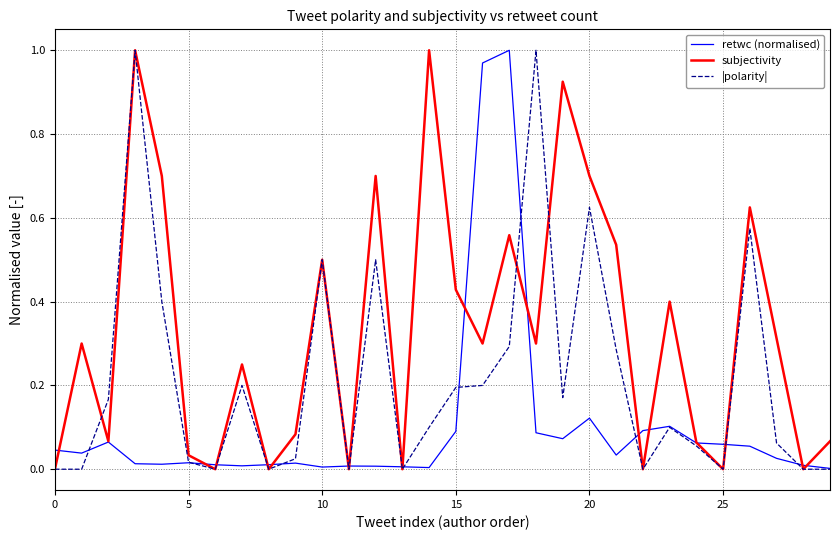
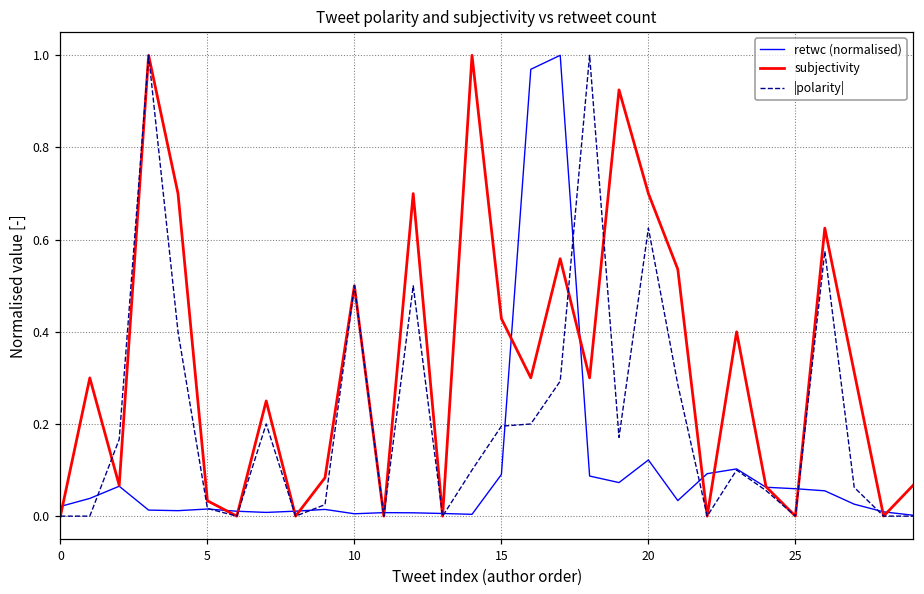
  {
    "retwc (normalised)": {
-     "0": 0.05,
+     "0": 0.02,
      "10": 0.01,
      "15": 0.09,
      "20": 0.12,
      "25": 0.06
    },
    "subjectivity": {
      "5": 0.03,
      "15": 0.43,
      "20": 0.70
    },
    "|polarity|": {
      "15": 0.20,
      "20": 0.63
    }
  }
